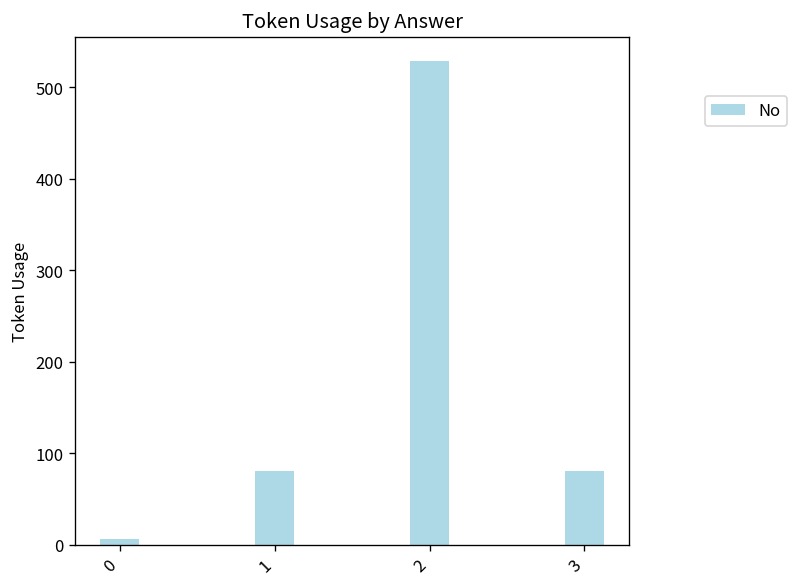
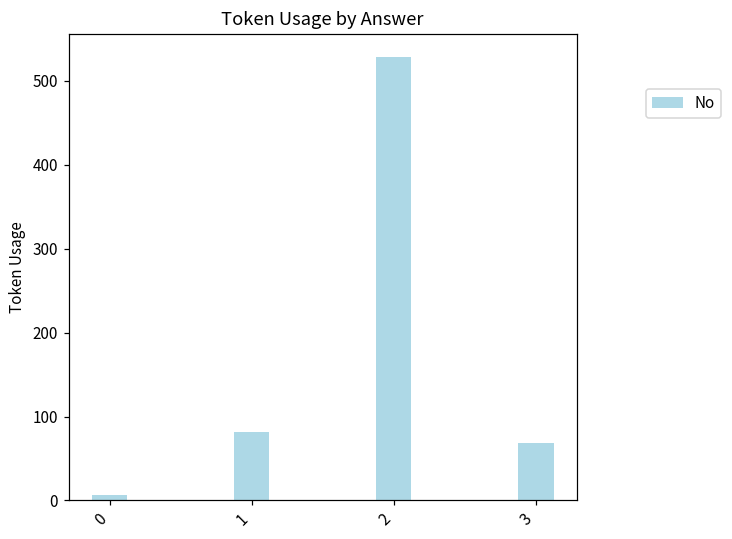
  {
    "0": 10,
    "1": 80,
    "2": 530,
-   "3": 80
+   "3": 70
  }
